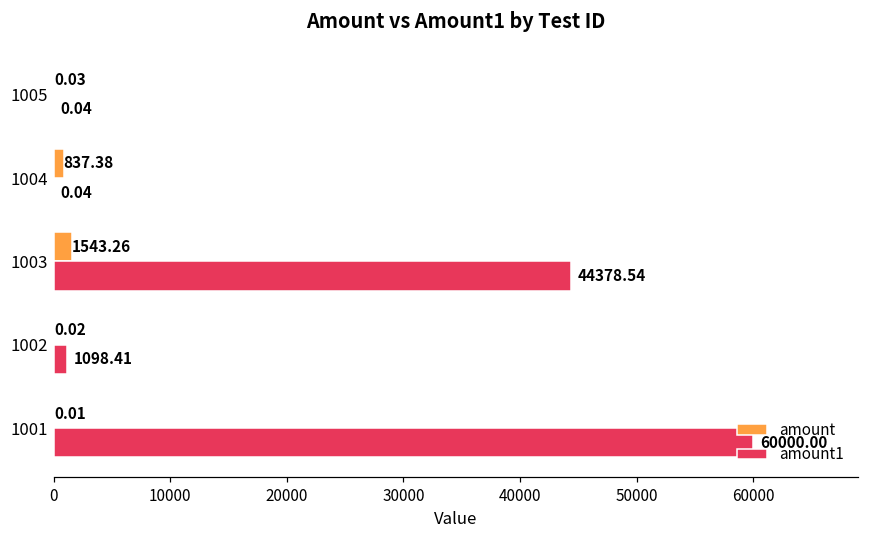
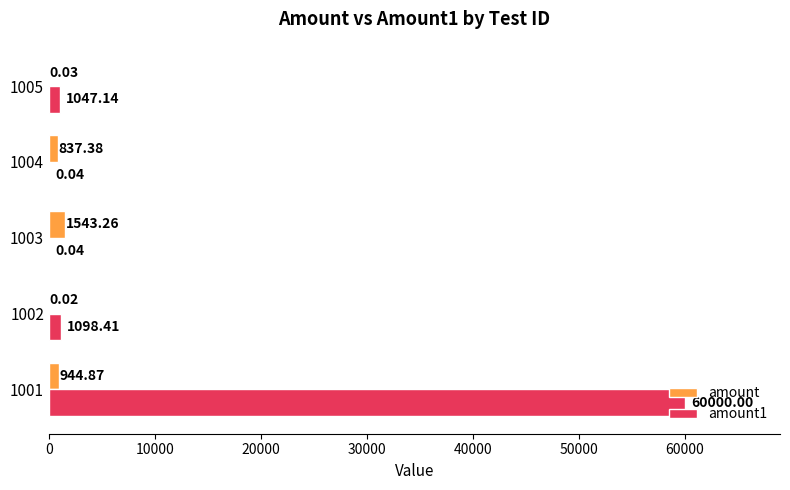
  {
    "amount": {
      "1005": 0.03,
      "1004": 837.38,
      "1003": 1543.26,
      "1002": 0.02,
-     "1001": 0.01
+     "1001": 944.87
    },
    "amount1": {
-     "1005": 0.04,
+     "1005": 1047.14,
      "1004": 0.04,
-     "1003": 44378.54,
+     "1003": 0.04,
      "1002": 1098.41,
      "1001": 60000.00
    }
  }
